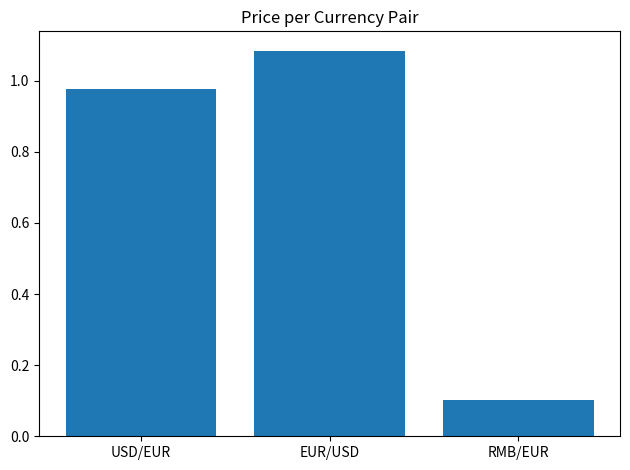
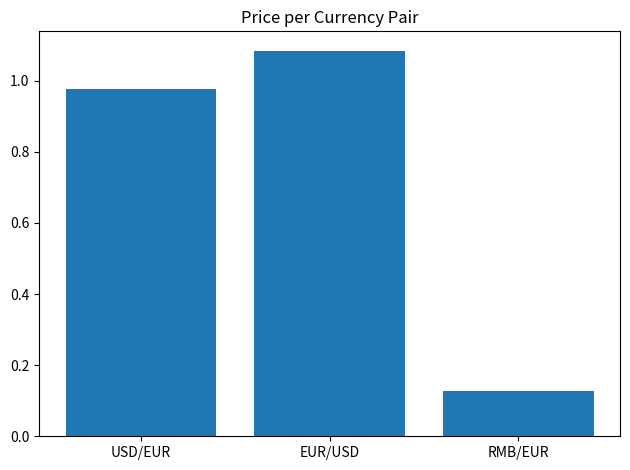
  {
    "USD/EUR": 0.98,
    "EUR/USD": 1.08,
-   "RMB/EUR": 0.10
+   "RMB/EUR": 0.13
  }
